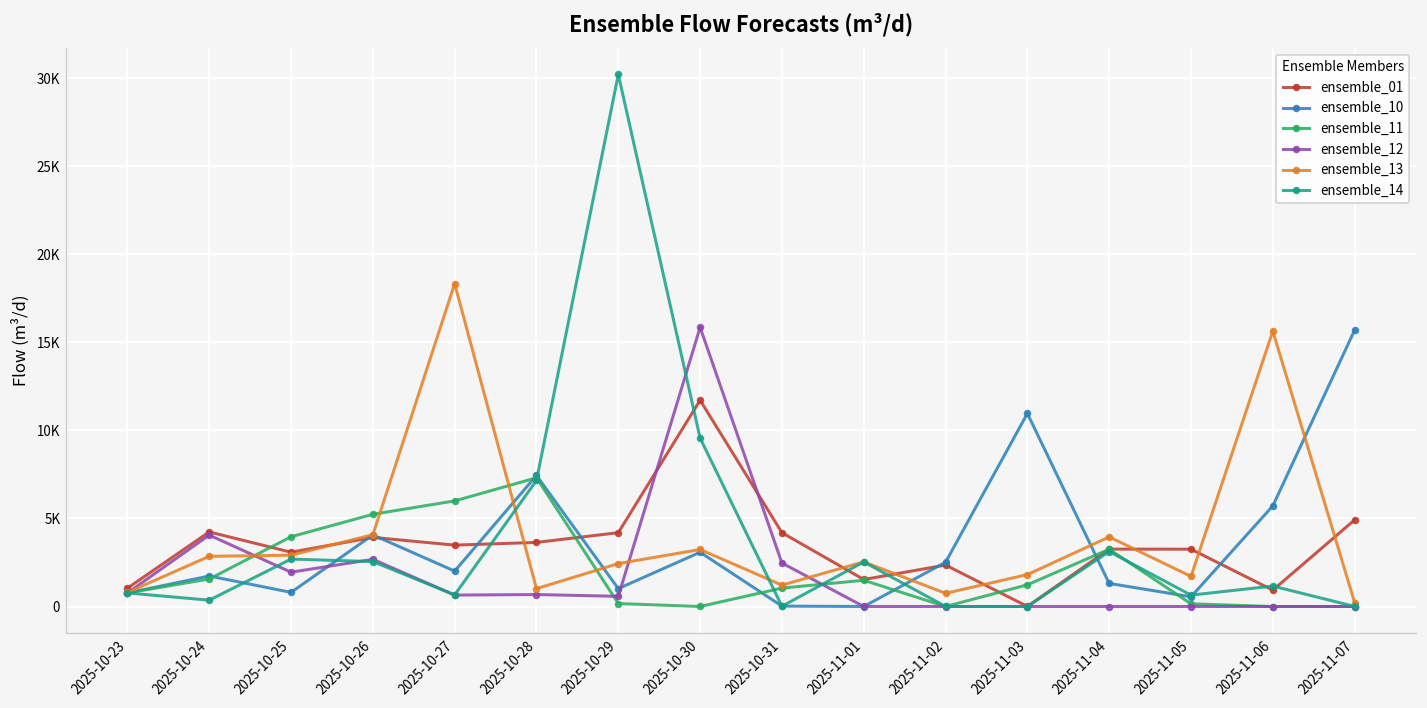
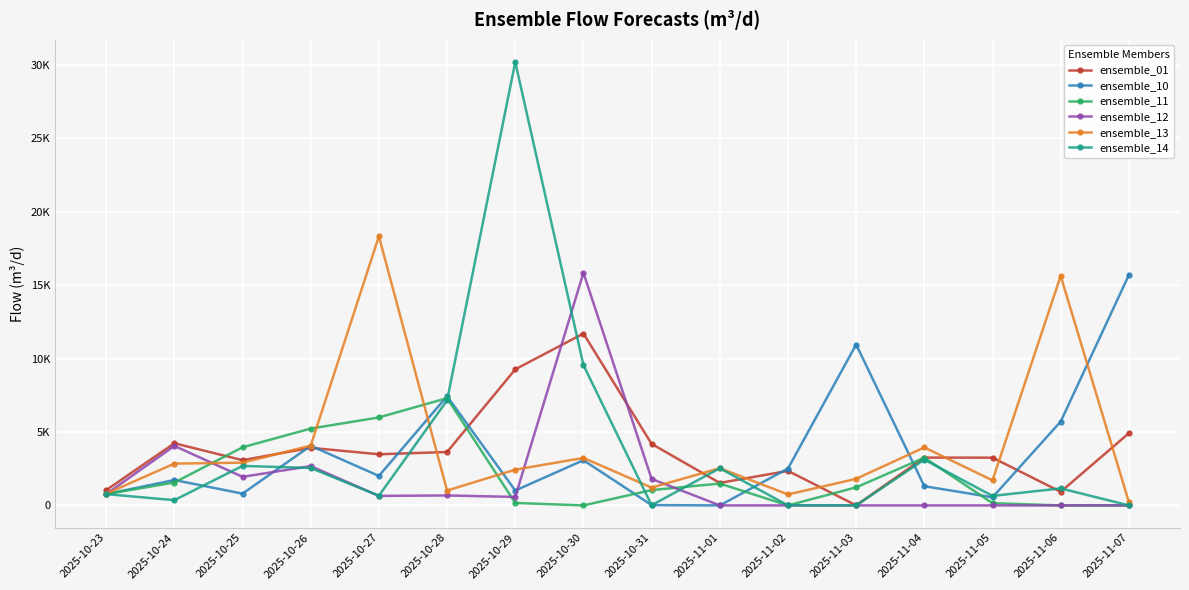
  {
    "ensemble_01": {
      "2025-10-23": 1000,
      "2025-10-24": 4200,
      "2025-10-27": 3500,
      "2025-10-28": 3600,
-     "2025-10-29": 4200,
+     "2025-10-29": 9300,
      "2025-10-30": 11700,
      "2025-10-31": 4200,
      "2025-11-05": 3300,
      "2025-11-06": 900,
      "2025-11-07": 4900
    },
    "ensemble_10": {
      "2025-10-25": 800,
      "2025-10-27": 2000,
      "2025-10-29": 1000,
      "2025-11-03": 11000,
      "2025-11-04": 1300,
      "2025-11-06": 5700,
      "2025-11-07": 15700
    },
    "ensemble_12": {
      "2025-10-24": 4100,
      "2025-10-25": 1900,
      "2025-10-28": 700,
      "2025-10-29": 600,
      "2025-10-30": 15800,
-     "2025-10-31": 2500,
+     "2025-10-31": 1800,
      "2025-11-04": 0
    },
    "ensemble_13": {
      "2025-10-24": 2800,
      "2025-10-27": 18300,
      "2025-10-28": 1000,
      "2025-10-29": 2400,
      "2025-11-02": 700,
      "2025-11-03": 1800,
      "2025-11-04": 3900,
      "2025-11-05": 1700,
      "2025-11-06": 15600,
      "2025-11-07": 200
    }
  }
